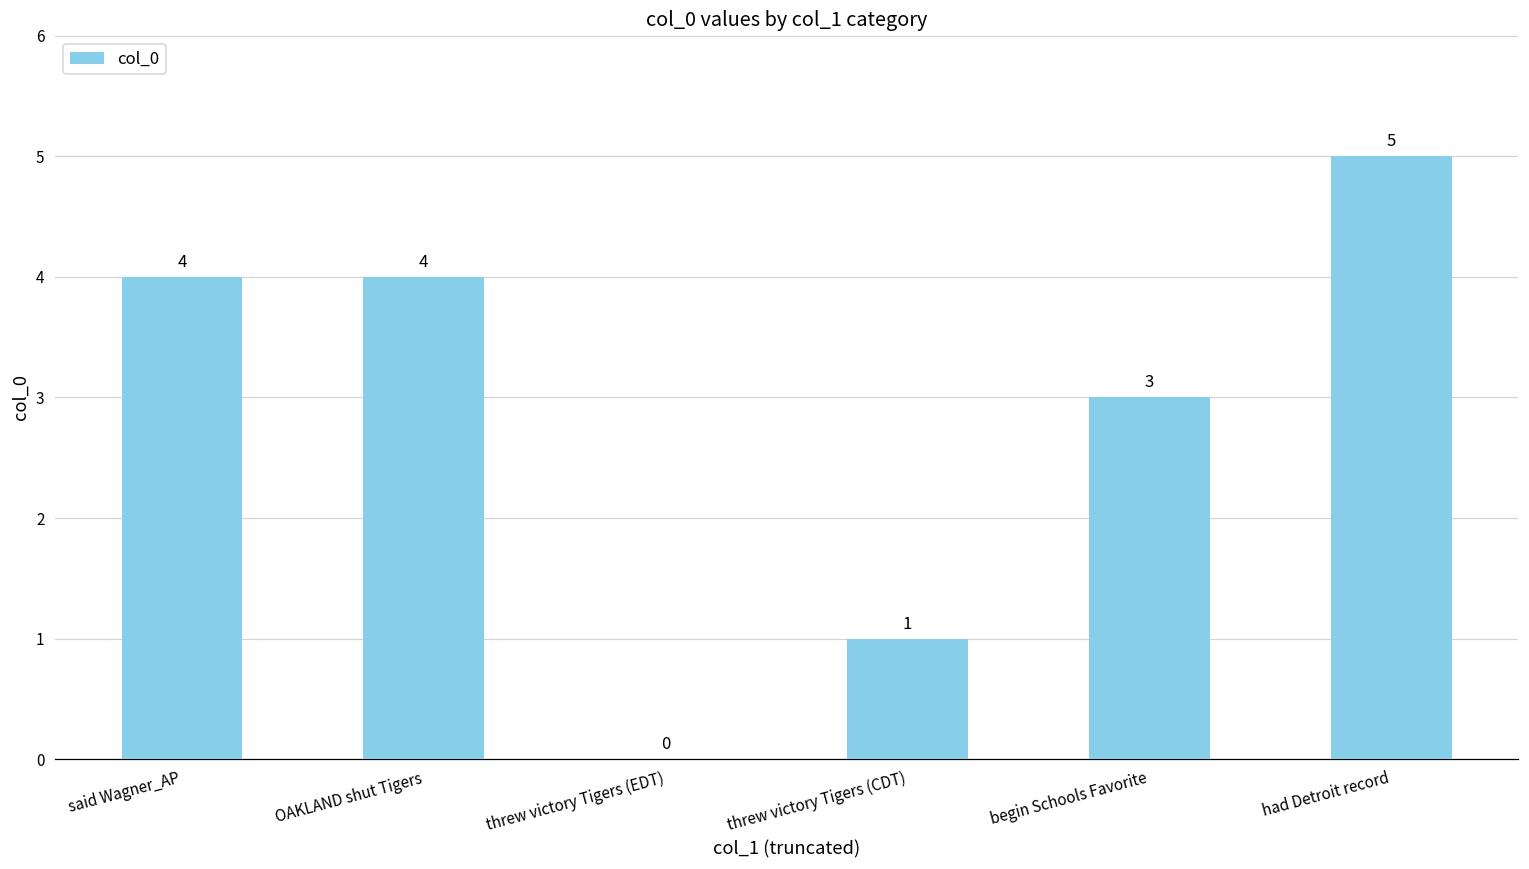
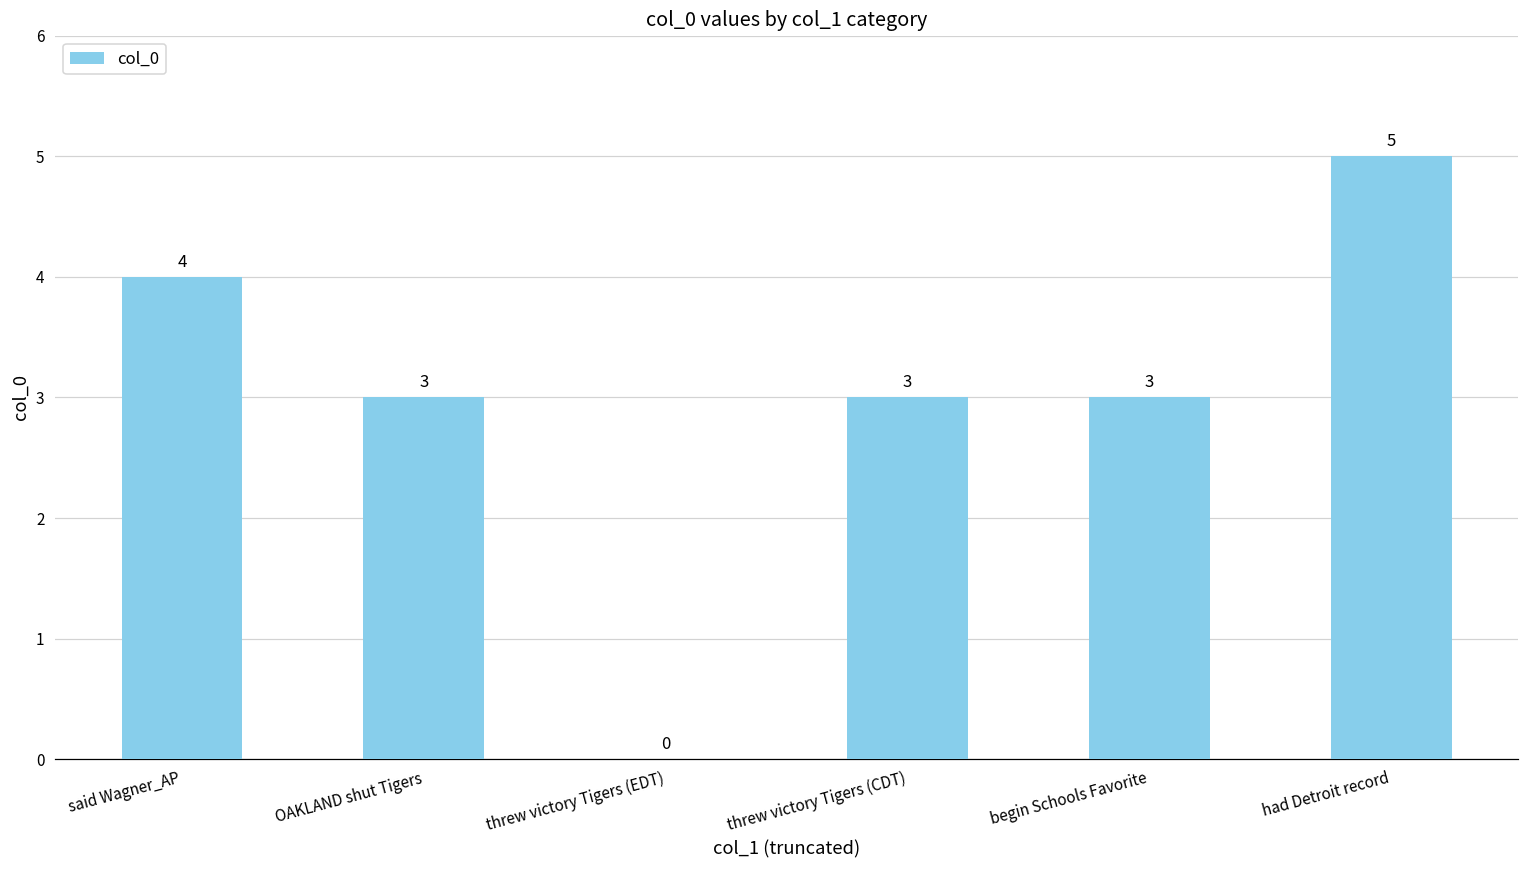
  {
    "said Wagner_AP": 4,
-   "OAKLAND shut Tigers": 4,
+   "OAKLAND shut Tigers": 3,
    "threw victory Tigers (EDT)": 0,
-   "threw victory Tigers (CDT)": 1,
+   "threw victory Tigers (CDT)": 3,
    "begin Schools Favorite": 3,
    "had Detroit record": 5
  }
